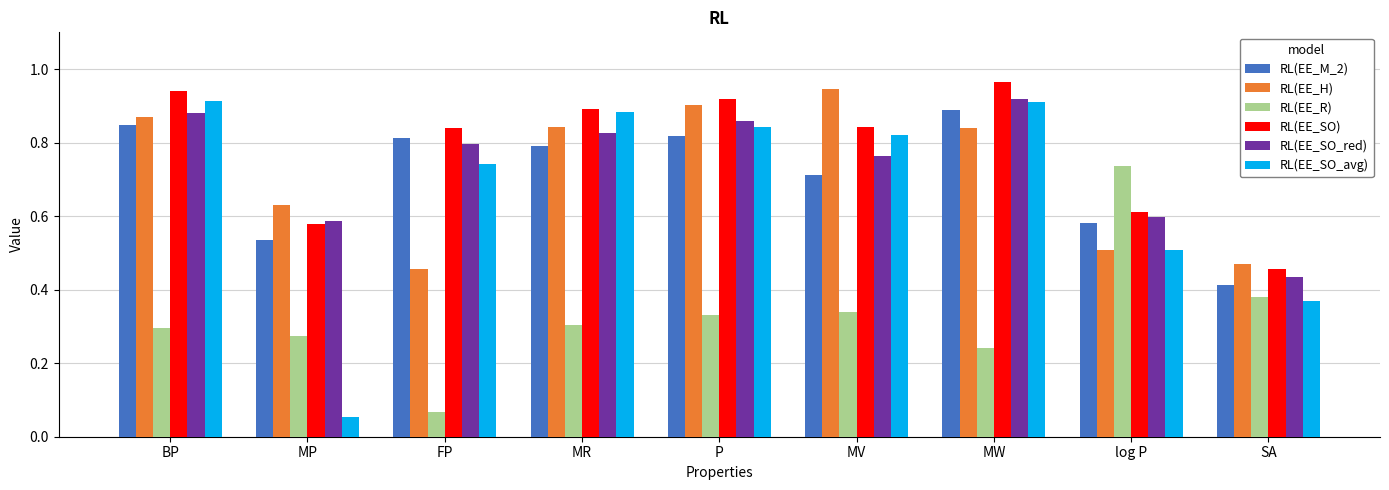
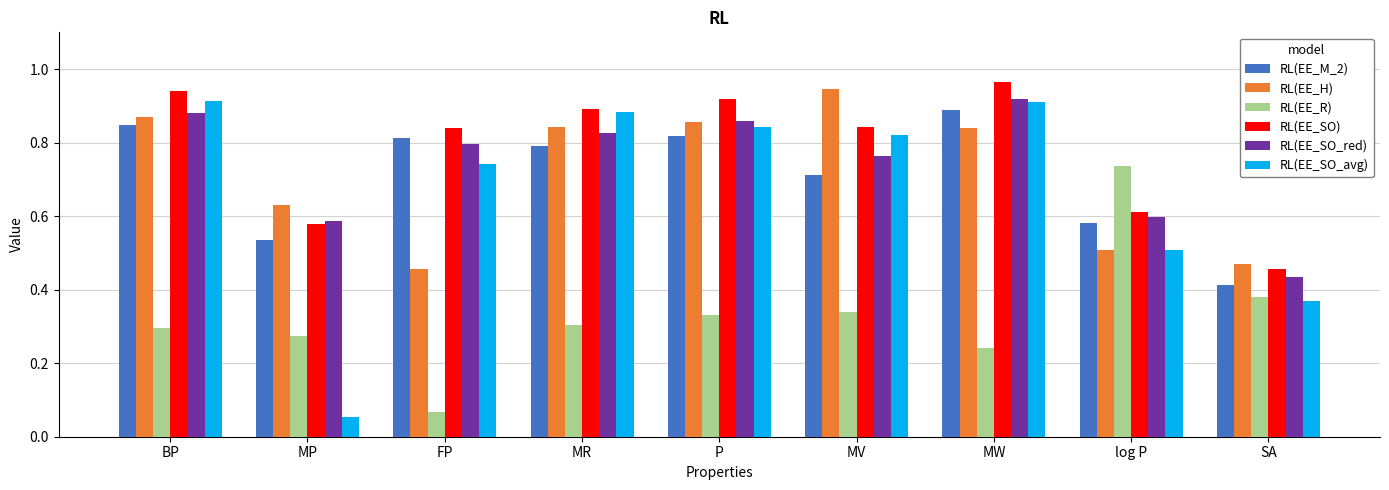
  {
    "RL(EE_M_2)": {
      "BP": 0.85,
      "MP": 0.54,
      "FP": 0.81,
      "MR": 0.79,
      "P": 0.82,
      "MV": 0.71,
      "MW": 0.89,
      "log P": 0.58,
      "SA": 0.41
    },
    "RL(EE_H)": {
      "BP": 0.87,
      "MP": 0.63,
      "FP": 0.46,
      "MR": 0.84,
-     "P": 0.90,
+     "P": 0.86,
      "MV": 0.95,
      "MW": 0.84,
      "log P": 0.51,
      "SA": 0.47
    },
    "RL(EE_R)": {
      "BP": 0.30,
      "MP": 0.27,
      "FP": 0.07,
      "MR": 0.30,
      "P": 0.33,
      "MV": 0.34,
      "MW": 0.24,
      "log P": 0.74,
      "SA": 0.38
    },
    "RL(EE_SO)": {
      "BP": 0.94,
      "MP": 0.58,
      "FP": 0.84,
      "MR": 0.89,
      "P": 0.92,
      "MV": 0.84,
      "MW": 0.97,
      "log P": 0.61,
      "SA": 0.46
    },
    "RL(EE_SO_red)": {
      "BP": 0.88,
      "MP": 0.59,
      "FP": 0.80,
      "MR": 0.83,
      "P": 0.86,
      "MV": 0.76,
      "MW": 0.92,
      "log P": 0.60,
      "SA": 0.43
    },
    "RL(EE_SO_avg)": {
      "BP": 0.91,
      "MP": 0.05,
      "FP": 0.74,
      "MR": 0.88,
      "P": 0.84,
      "MV": 0.82,
      "MW": 0.91,
      "log P": 0.51,
      "SA": 0.37
    }
  }
